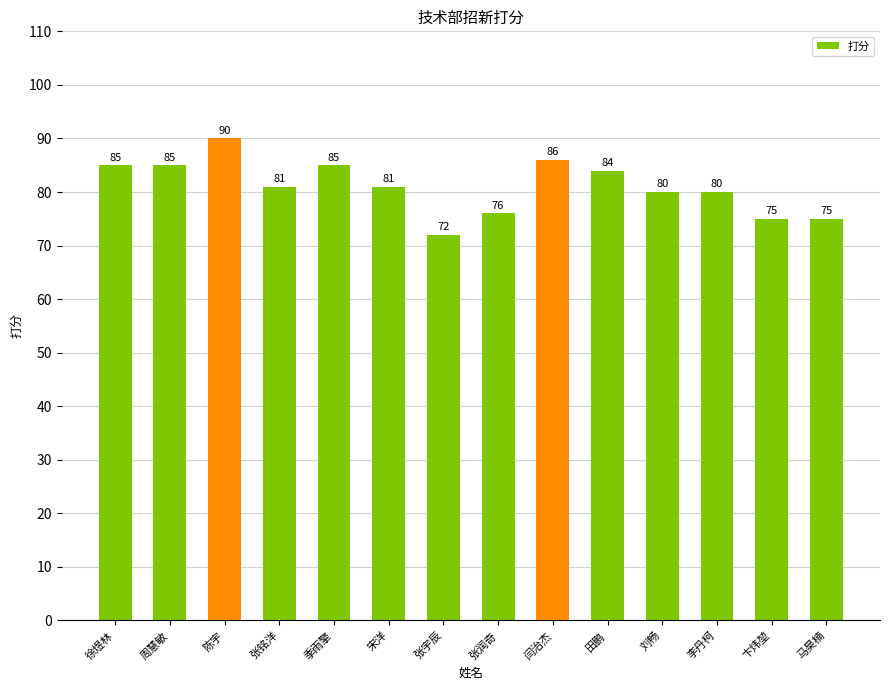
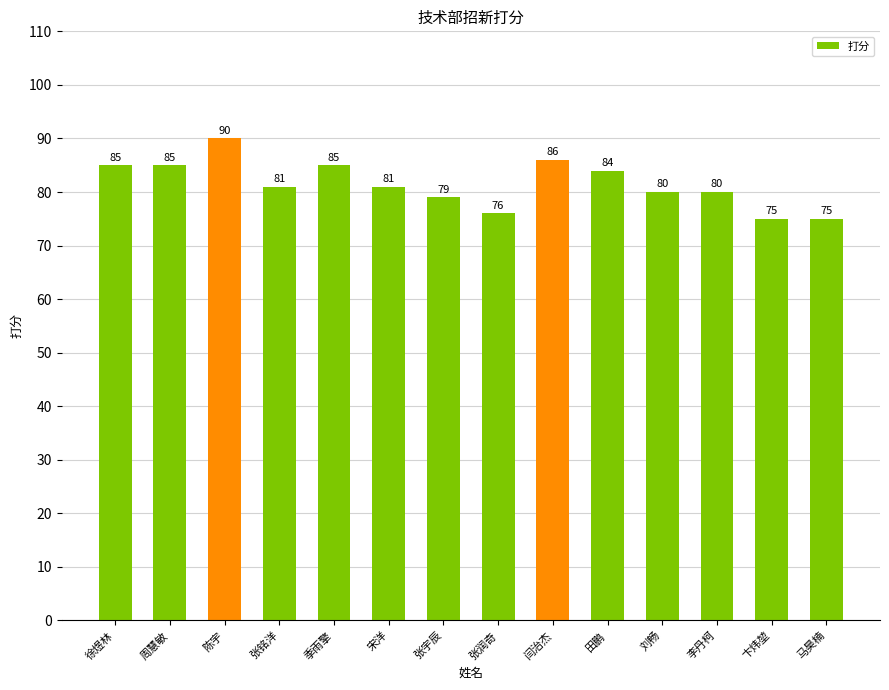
  {
    "徐煜林": 85,
    "周慧敏": 85,
    "陈宇": 90,
    "张铭洋": 81,
    "季雨擎": 85,
    "宋洋": 81,
-   "张宇辰": 72,
+   "张宇辰": 79,
    "张润奇": 76,
    "闫治杰": 86,
    "田鹏": 84,
    "刘畅": 80,
    "李丹柯": 80,
    "卞炜堃": 75,
    "马昊楠": 75
  }
